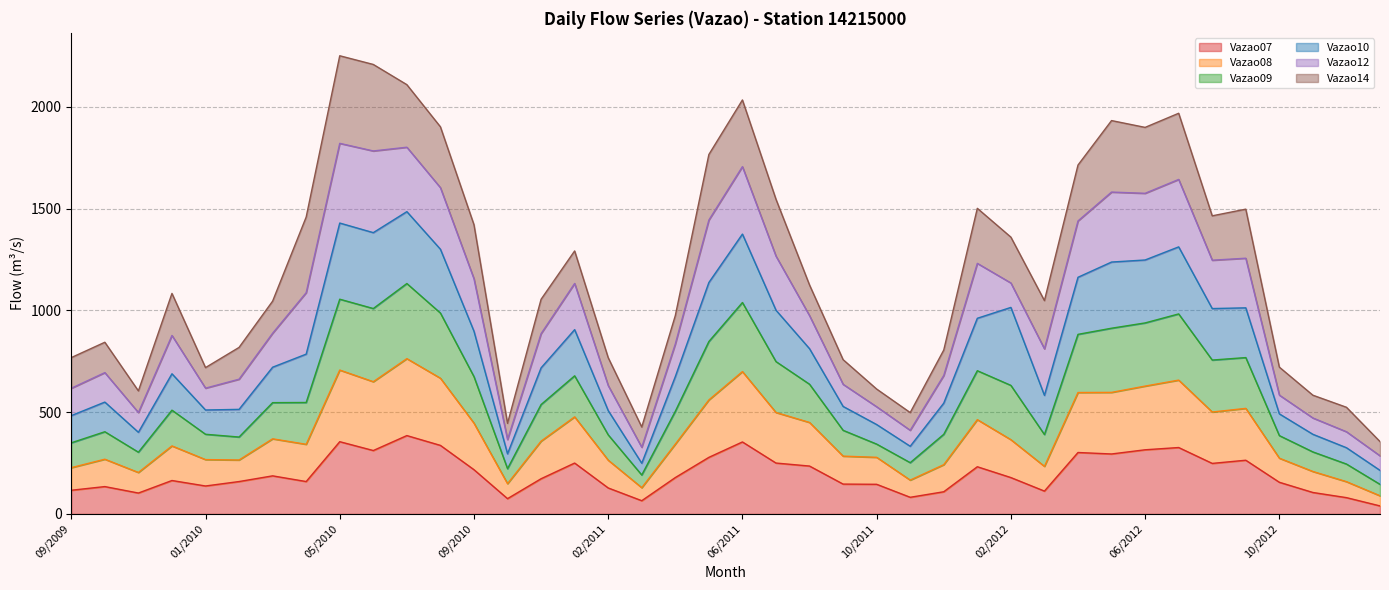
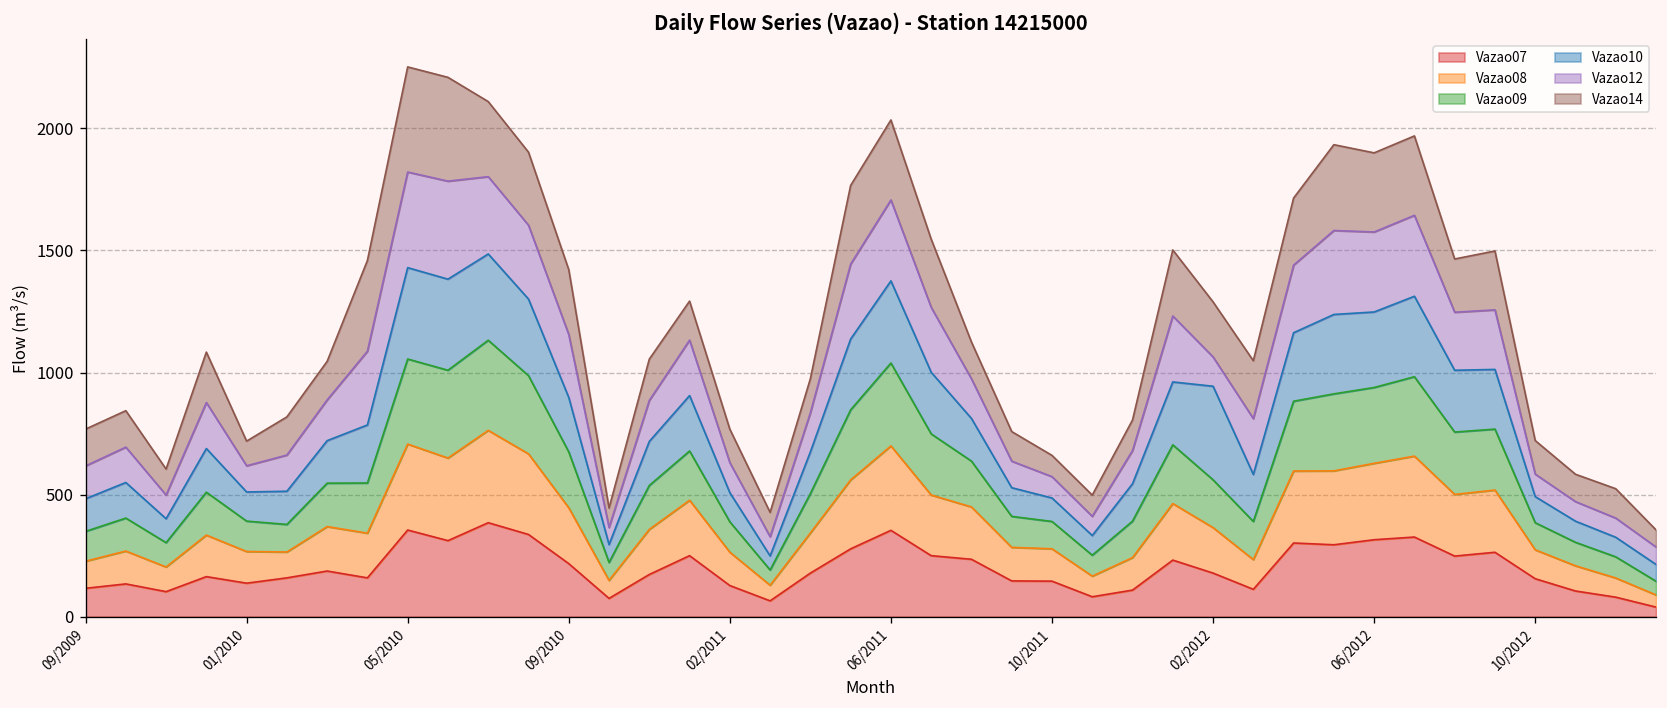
  {
    "Vazao07": {
      "09/2009": 120,
      "01/2010": 140,
      "05/2010": 360,
      "09/2010": 220,
      "02/2011": 130,
      "06/2011": 350,
      "10/2011": 150,
      "02/2012": 180,
      "06/2012": 320,
      "10/2012": 160
    },
    "Vazao08": {
      "09/2009": 110,
      "01/2010": 130,
      "05/2010": 350,
      "09/2010": 230,
      "02/2011": 140,
      "06/2011": 350,
      "10/2011": 130,
      "02/2012": 190,
      "06/2012": 310,
      "10/2012": 120
    },
    "Vazao09": {
      "09/2009": 120,
      "01/2010": 120,
      "05/2010": 350,
      "09/2010": 230,
      "02/2011": 120,
      "06/2011": 340,
-     "10/2011": 60,
-     "02/2012": 270,
+     "10/2011": 110,
+     "02/2012": 200,
      "06/2012": 310,
      "10/2012": 110
    },
    "Vazao10": {
      "09/2009": 130,
      "01/2010": 120,
      "05/2010": 370,
      "09/2010": 220,
      "02/2011": 120,
      "06/2011": 340,
      "10/2011": 100,
      "02/2012": 380,
      "06/2012": 310,
      "10/2012": 110
    },
    "Vazao12": {
      "09/2009": 130,
      "01/2010": 110,
      "05/2010": 390,
      "09/2010": 260,
      "02/2011": 120,
      "06/2011": 330,
      "10/2011": 90,
      "02/2012": 120,
      "06/2012": 330,
      "10/2012": 90
    },
    "Vazao14": {
      "09/2009": 150,
      "01/2010": 100,
      "05/2010": 430,
      "09/2010": 270,
      "02/2011": 140,
      "06/2011": 330,
      "10/2011": 90,
      "02/2012": 230,
      "06/2012": 320,
      "10/2012": 140
    }
  }
